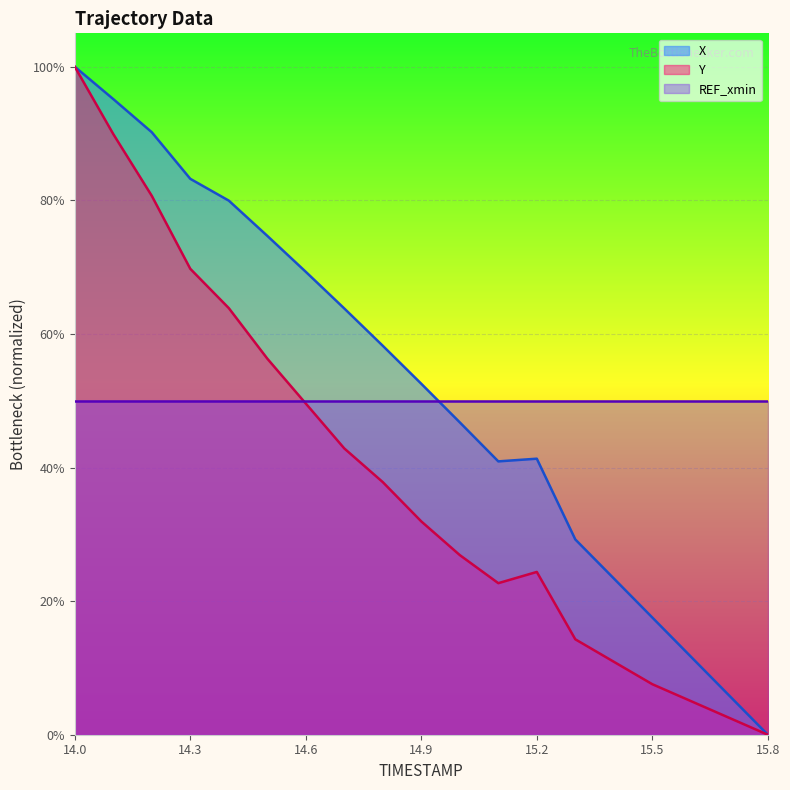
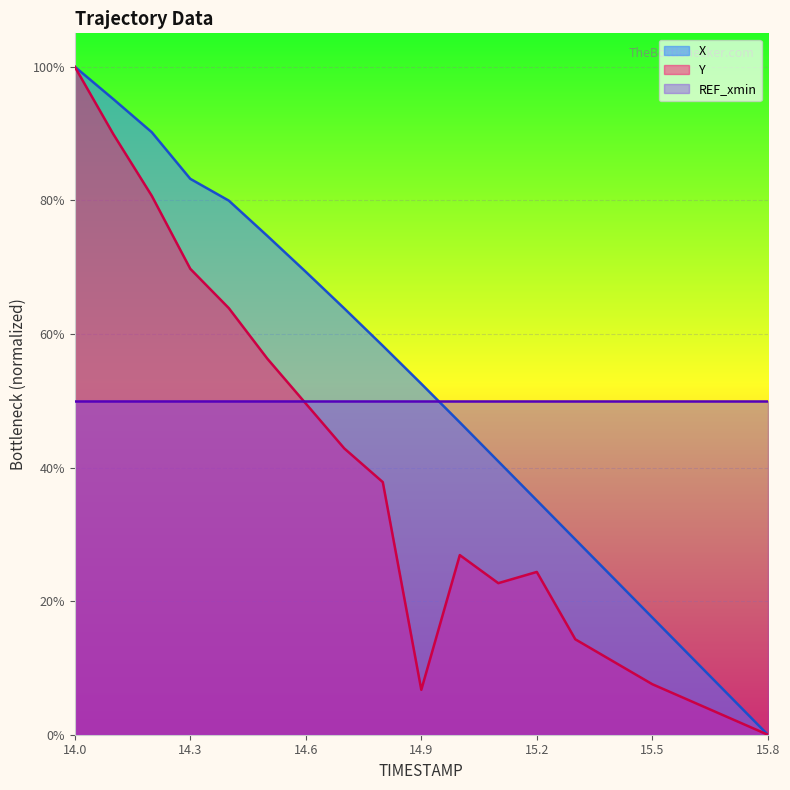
  {
    "X": {
      "14.3": "83%",
      "14.6": "69%",
      "14.9": "53%",
-     "15.2": "41%",
+     "15.2": "35%",
      "15.5": "18%"
    },
    "Y": {
      "14.3": "70%",
      "14.6": "50%",
-     "14.9": "32%",
+     "14.9": "7%",
      "15.2": "24%",
      "15.5": "8%"
    },
    "REF_xmin": {
      "14.0": "50%",
      "14.3": "50%",
      "14.6": "50%",
      "14.9": "50%",
      "15.2": "50%",
      "15.5": "50%",
      "15.8": "50%"
    }
  }
